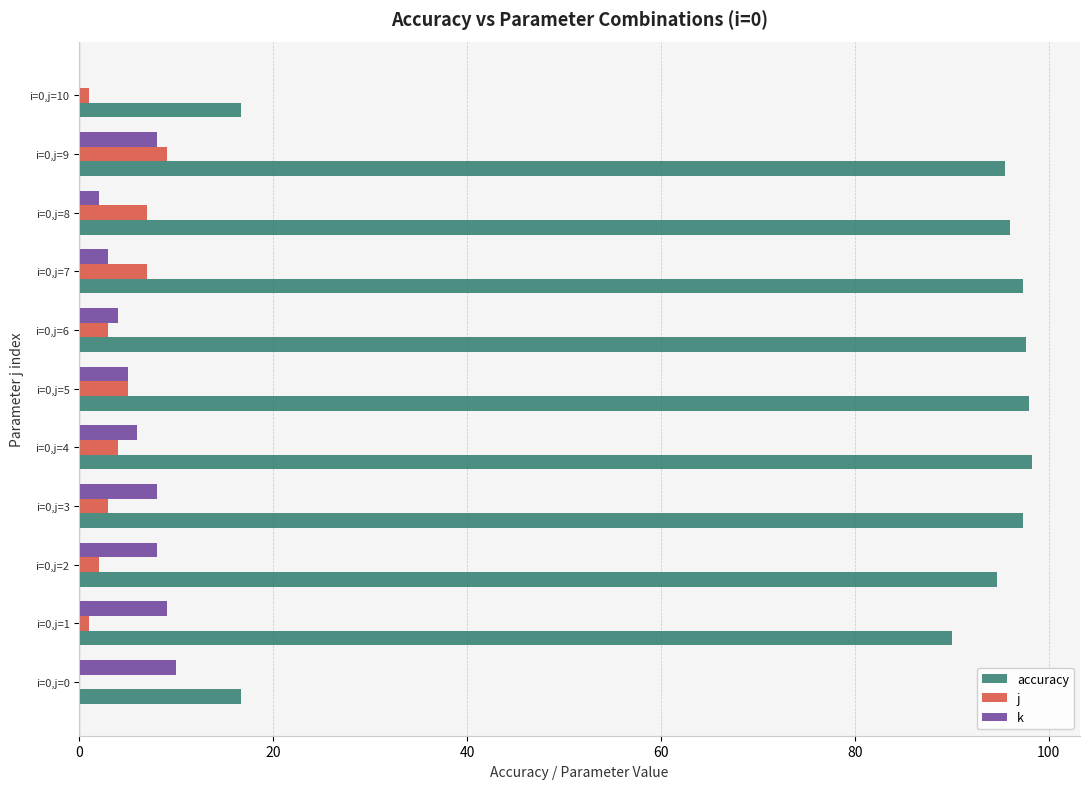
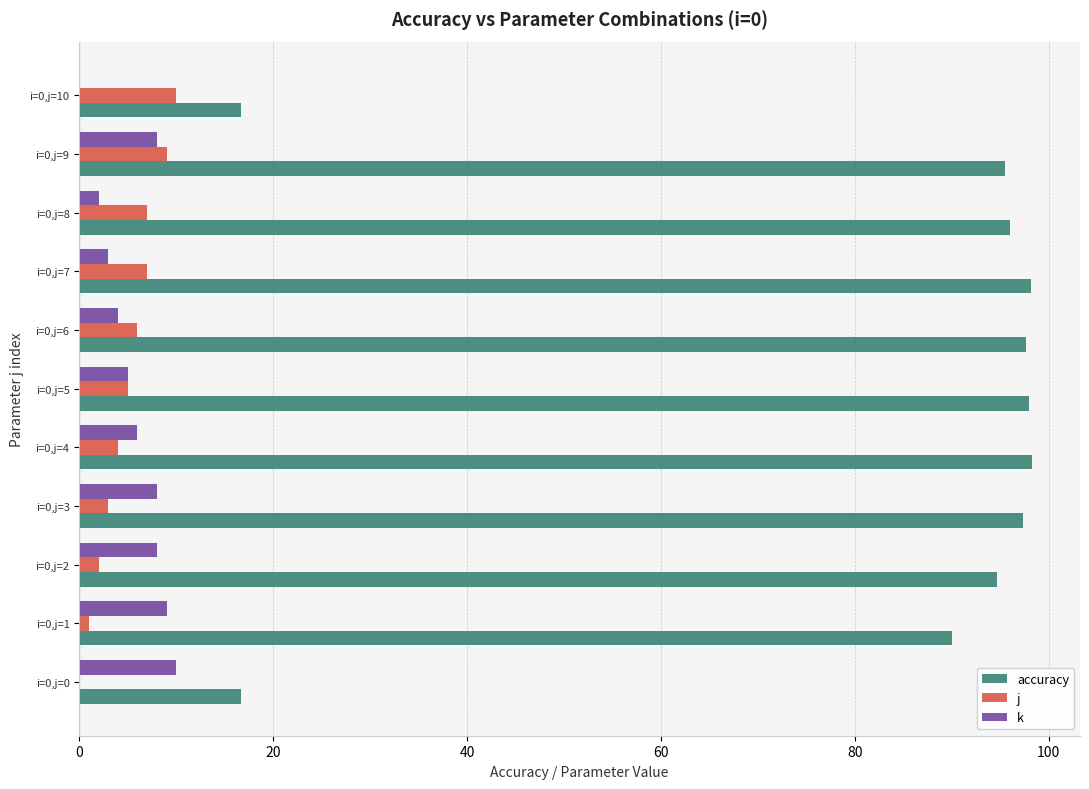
  {
    "accuracy": {
      "i=0,j=10": 17,
      "i=0,j=9": 96,
      "i=0,j=8": 96,
-     "i=0,j=7": 97,
+     "i=0,j=7": 98,
      "i=0,j=6": 98,
      "i=0,j=5": 98,
      "i=0,j=4": 98,
      "i=0,j=3": 97,
      "i=0,j=2": 95,
      "i=0,j=1": 90,
      "i=0,j=0": 17
    },
    "j": {
-     "i=0,j=10": 1,
+     "i=0,j=10": 10,
      "i=0,j=9": 9,
      "i=0,j=8": 7,
      "i=0,j=7": 7,
-     "i=0,j=6": 3,
+     "i=0,j=6": 6,
      "i=0,j=5": 5,
      "i=0,j=4": 4,
      "i=0,j=3": 3,
      "i=0,j=2": 2,
      "i=0,j=1": 1,
      "i=0,j=0": 0
    },
    "k": {
      "i=0,j=10": 0,
      "i=0,j=9": 8,
      "i=0,j=8": 2,
      "i=0,j=7": 3,
      "i=0,j=6": 4,
      "i=0,j=5": 5,
      "i=0,j=4": 6,
      "i=0,j=3": 8,
      "i=0,j=2": 8,
      "i=0,j=1": 9,
      "i=0,j=0": 10
    }
  }
